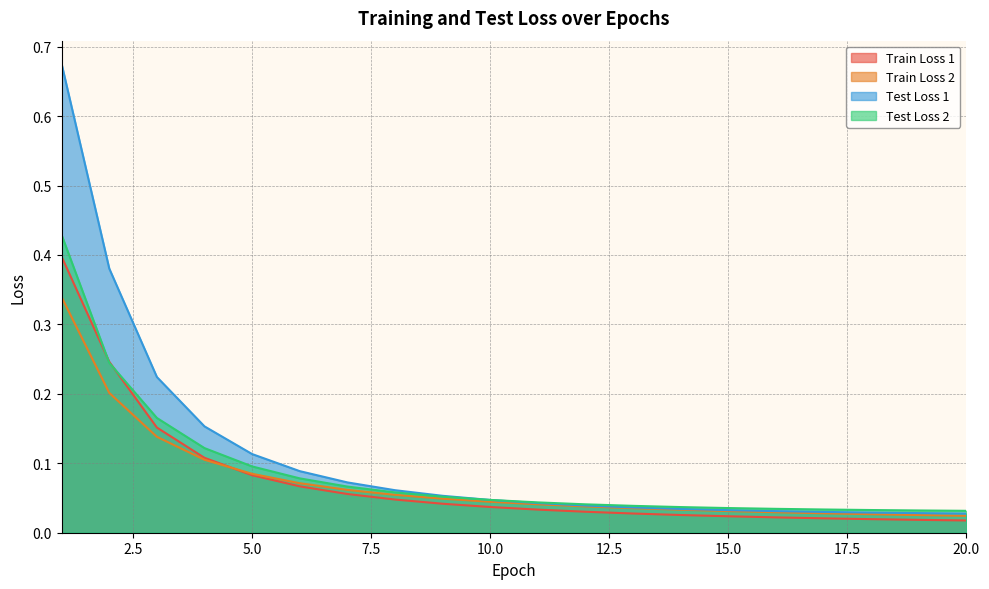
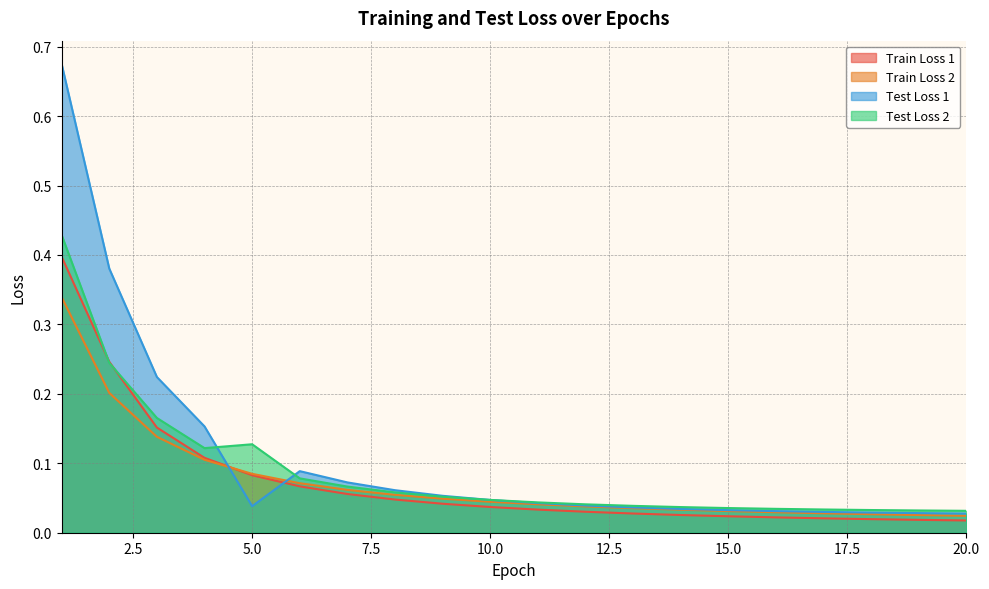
  {
    "Test Loss 1": {
-     "5.0": 0.11
+     "5.0": 0.04
    },
    "Test Loss 2": {
-     "5.0": 0.10,
+     "5.0": 0.13,
      "20.0": 0.03
    }
  }
